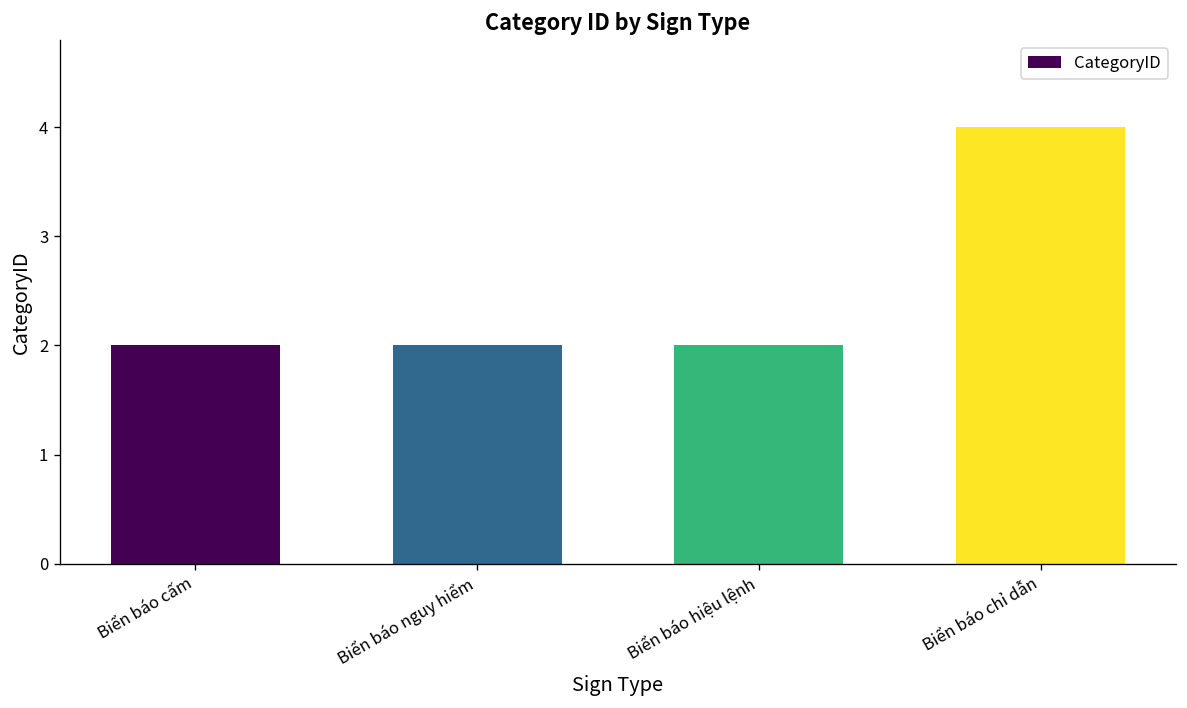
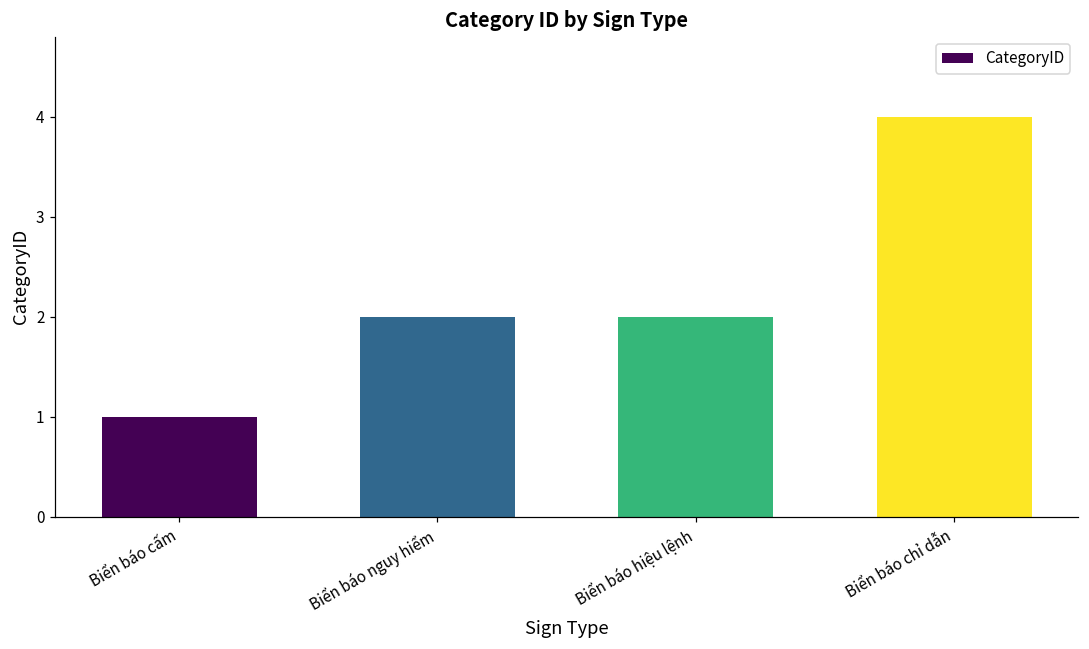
  {
-   "Biển báo cấm": 2,
+   "Biển báo cấm": 1,
    "Biển báo nguy hiểm": 2,
    "Biển báo hiệu lệnh": 2,
    "Biển báo chỉ dẫn": 4
  }
